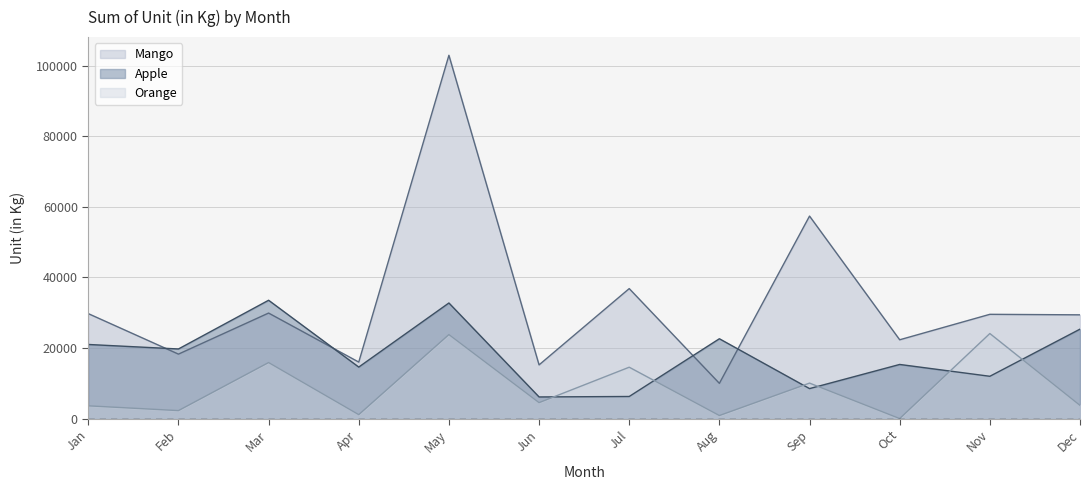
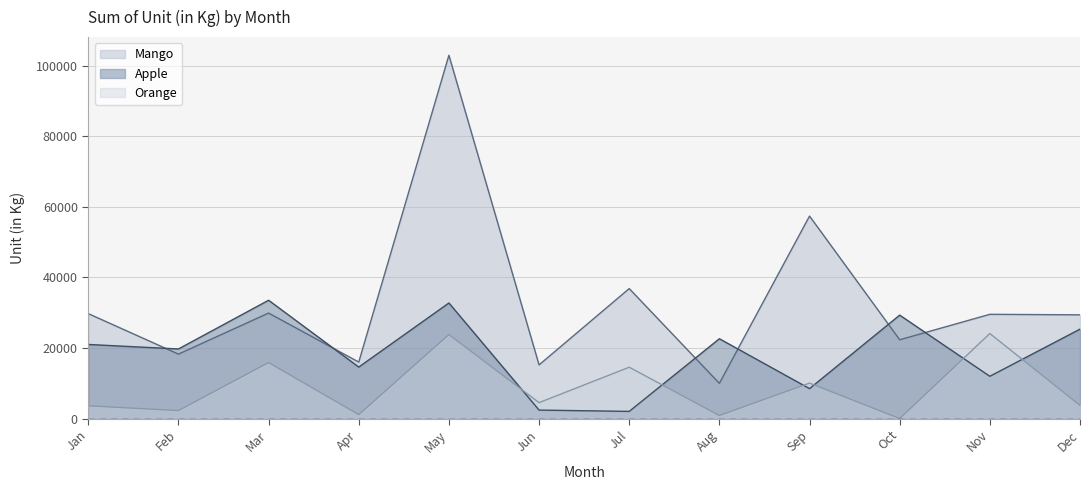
  {
    "Apple": {
      "Jan": 21000,
      "Feb": 20000,
      "Mar": 34000,
      "Apr": 15000,
      "May": 33000,
-     "Jun": 6000,
-     "Jul": 6000,
+     "Jun": 2000,
+     "Jul": 2000,
      "Aug": 23000,
      "Sep": 8000,
-     "Oct": 15000,
+     "Oct": 29000,
      "Nov": 12000,
      "Dec": 25000
    }
  }
